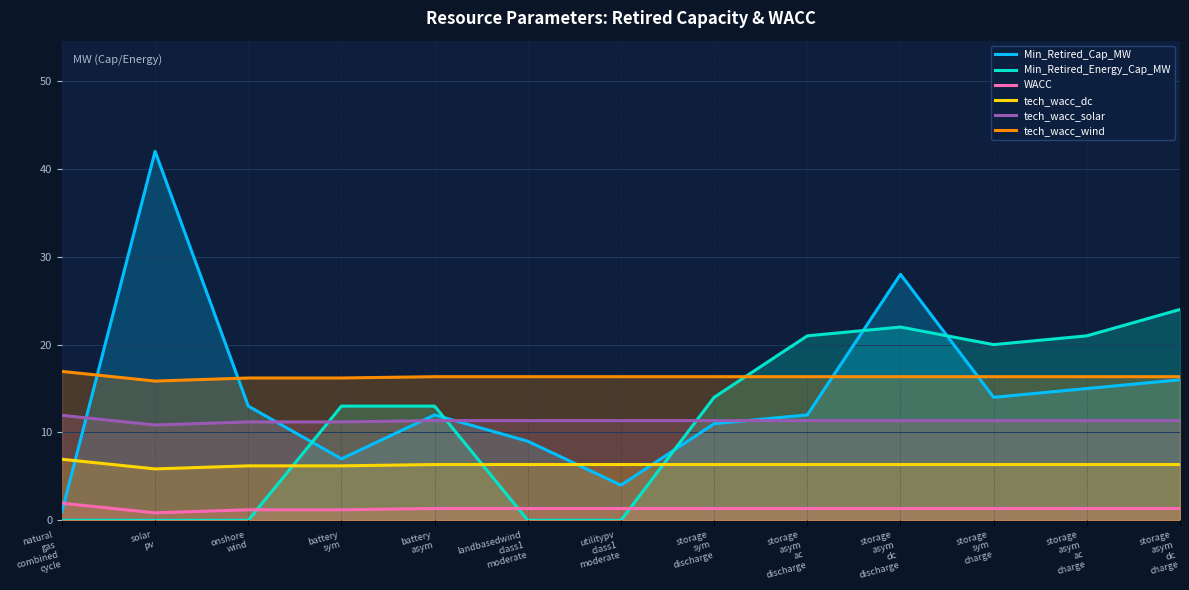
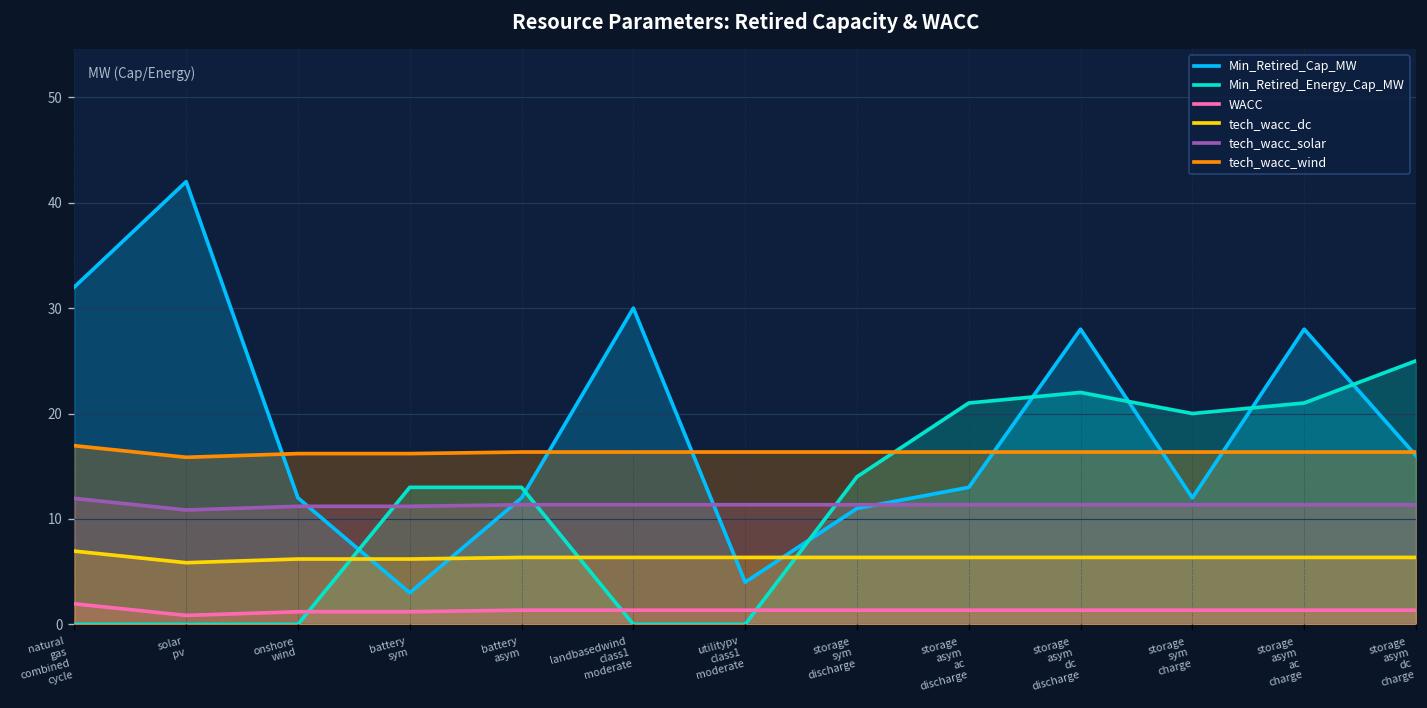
  {
    "Min_Retired_Cap_MW": {
-     "natural gas combined cycle": 1,
+     "natural gas combined cycle": 32,
      "solar pv": 42,
-     "onshore wind": 13,
-     "battery sym": 7,
+     "onshore wind": 12,
+     "battery sym": 3,
      "battery asym": 12,
-     "landbasedwind class1 moderate": 9,
+     "landbasedwind class1 moderate": 30,
      "utilitypv class1 moderate": 4,
      "storage sym discharge": 11,
-     "storage asym ac discharge": 12,
+     "storage asym ac discharge": 13,
      "storage asym dc discharge": 28,
-     "storage sym charge": 14,
-     "storage asym ac charge": 15,
+     "storage sym charge": 12,
+     "storage asym ac charge": 28,
      "storage asym dc charge": 16
    },
    "Min_Retired_Energy_Cap_MW": {
      "natural gas combined cycle": 0,
      "solar pv": 0,
      "onshore wind": 0,
      "battery sym": 13,
      "battery asym": 13,
      "landbasedwind class1 moderate": 0,
      "utilitypv class1 moderate": 0,
      "storage sym discharge": 14,
      "storage asym ac discharge": 21,
      "storage asym dc discharge": 22,
      "storage sym charge": 20,
      "storage asym ac charge": 21,
-     "storage asym dc charge": 24
+     "storage asym dc charge": 25
    },
    "WACC": {
      "natural gas combined cycle": 2,
      "solar pv": 1,
      "onshore wind": 1,
      "battery sym": 1,
      "battery asym": 1,
      "landbasedwind class1 moderate": 1,
      "utilitypv class1 moderate": 1,
      "storage sym discharge": 1,
      "storage asym ac discharge": 1,
      "storage asym dc discharge": 1,
      "storage sym charge": 1,
      "storage asym ac charge": 1,
      "storage asym dc charge": 1
    },
    "tech_wacc_dc": {
      "natural gas combined cycle": 7,
      "solar pv": 6,
      "onshore wind": 6,
      "battery sym": 6,
      "battery asym": 6,
      "landbasedwind class1 moderate": 6,
      "utilitypv class1 moderate": 6,
      "storage sym discharge": 6,
      "storage asym ac discharge": 6,
      "storage asym dc discharge": 6,
      "storage sym charge": 6,
      "storage asym ac charge": 6,
      "storage asym dc charge": 6
    },
    "tech_wacc_solar": {
      "natural gas combined cycle": 12,
      "solar pv": 11,
      "onshore wind": 11,
      "battery sym": 11,
      "battery asym": 11,
      "landbasedwind class1 moderate": 11,
      "utilitypv class1 moderate": 11,
      "storage sym discharge": 11,
      "storage asym ac discharge": 11,
      "storage asym dc discharge": 11,
      "storage sym charge": 11,
      "storage asym ac charge": 11,
      "storage asym dc charge": 11
    },
    "tech_wacc_wind": {
      "natural gas combined cycle": 17,
      "solar pv": 16,
      "onshore wind": 16,
      "battery sym": 16,
      "battery asym": 16,
      "landbasedwind class1 moderate": 16,
      "utilitypv class1 moderate": 16,
      "storage sym discharge": 16,
      "storage asym ac discharge": 16,
      "storage asym dc discharge": 16,
      "storage sym charge": 16,
      "storage asym ac charge": 16,
      "storage asym dc charge": 16
    }
  }
